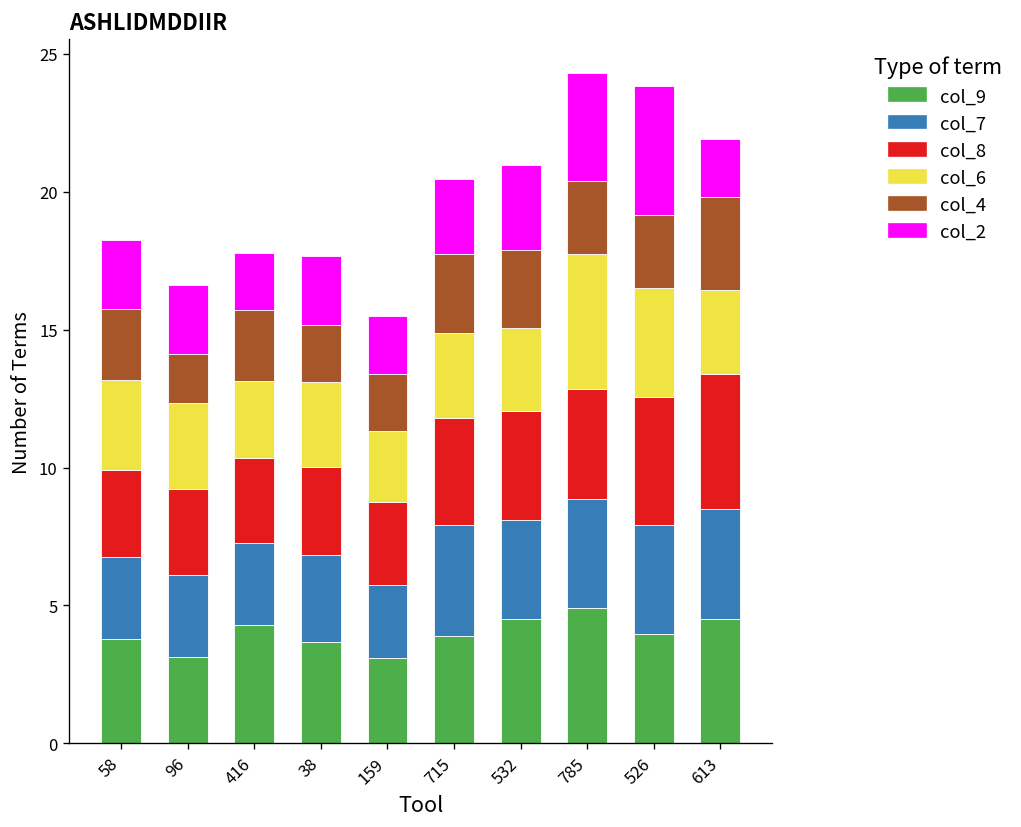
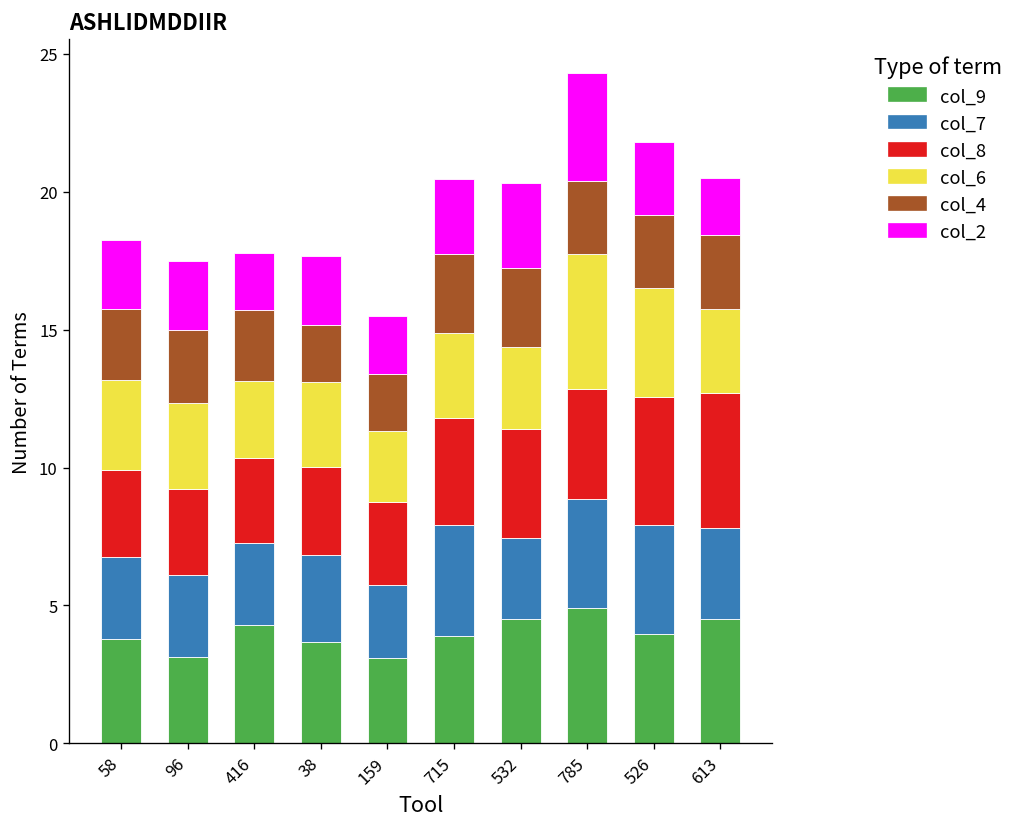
  {
    "col_9": {
      "58": 3.8,
      "96": 3.1,
      "416": 4.3,
      "38": 3.7,
      "159": 3.1,
      "715": 3.9,
      "532": 4.5,
      "785": 4.9,
      "526": 4.0,
      "613": 4.5
    },
    "col_7": {
      "58": 3.0,
      "96": 3.0,
      "416": 3.0,
      "38": 3.1,
      "159": 2.7,
      "715": 4.0,
-     "532": 3.6,
+     "532": 2.9,
      "785": 4.0,
      "526": 3.9,
-     "613": 4.0
+     "613": 3.3
    },
    "col_8": {
      "58": 3.1,
      "96": 3.1,
      "416": 3.1,
      "38": 3.2,
      "159": 3.0,
      "715": 3.9,
      "532": 4.0,
      "785": 4.0,
      "526": 4.7,
      "613": 4.9
    },
    "col_6": {
      "58": 3.3,
      "96": 3.1,
      "416": 2.8,
      "38": 3.1,
      "159": 2.6,
      "715": 3.1,
      "532": 3.0,
      "785": 4.9,
      "526": 3.9,
      "613": 3.1
    },
    "col_4": {
      "58": 2.6,
-     "96": 1.8,
+     "96": 2.7,
      "416": 2.6,
      "38": 2.1,
      "159": 2.1,
      "715": 2.9,
      "532": 2.9,
      "785": 2.7,
      "526": 2.7,
-     "613": 3.4
+     "613": 2.7
    },
    "col_2": {
      "58": 2.5,
      "96": 2.5,
      "416": 2.1,
      "38": 2.5,
      "159": 2.1,
      "715": 2.7,
      "532": 3.1,
      "785": 3.9,
-     "526": 4.7,
+     "526": 2.6,
      "613": 2.1
    }
  }
